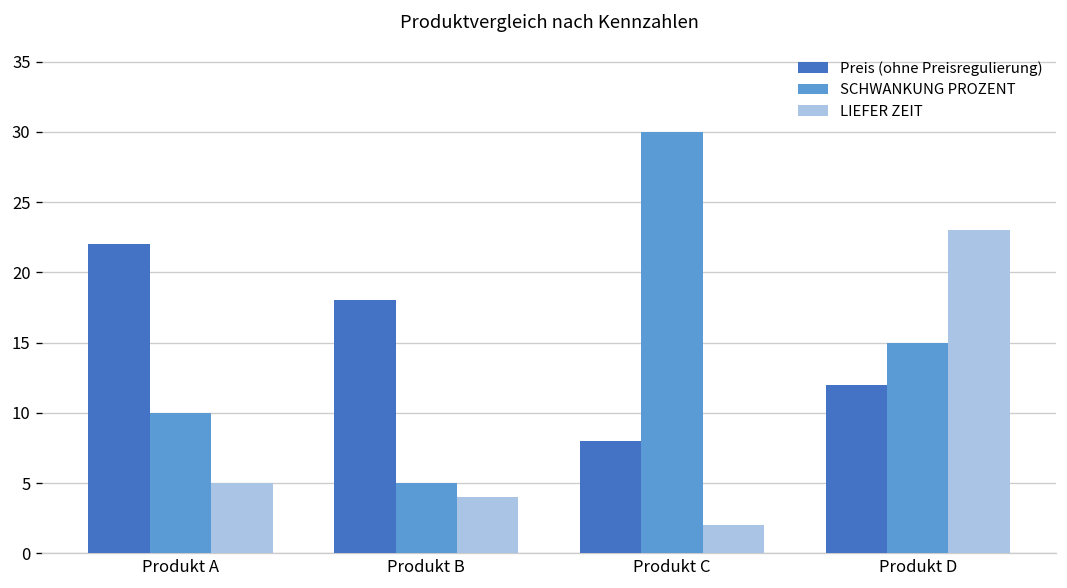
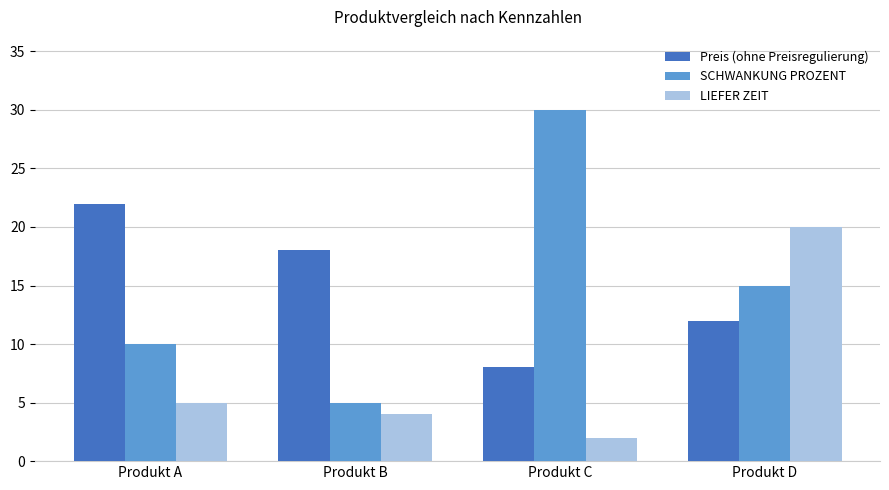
  {
    "LIEFER ZEIT": {
      "Produkt A": 5,
      "Produkt B": 4,
      "Produkt C": 2,
-     "Produkt D": 23
+     "Produkt D": 20
    }
  }
